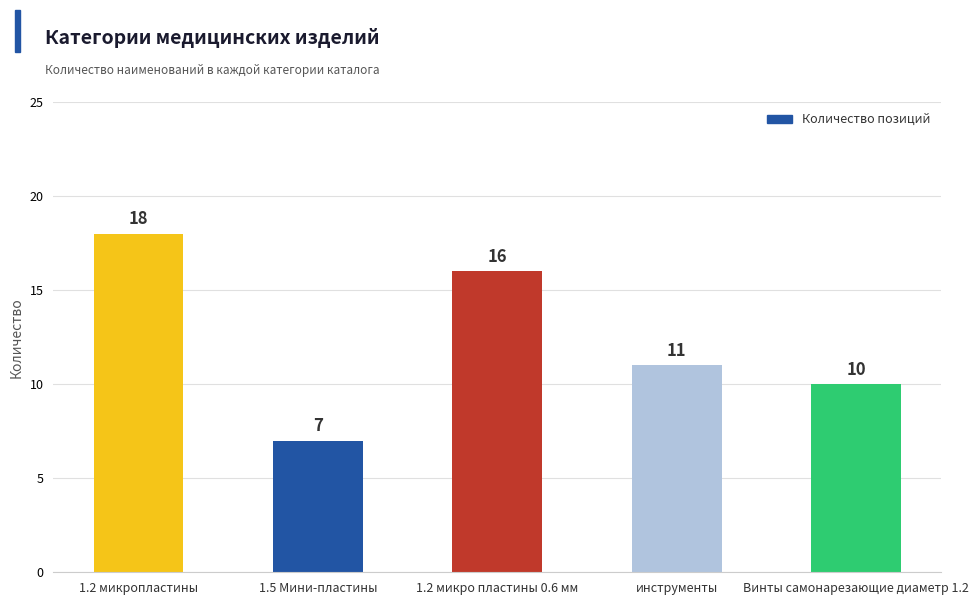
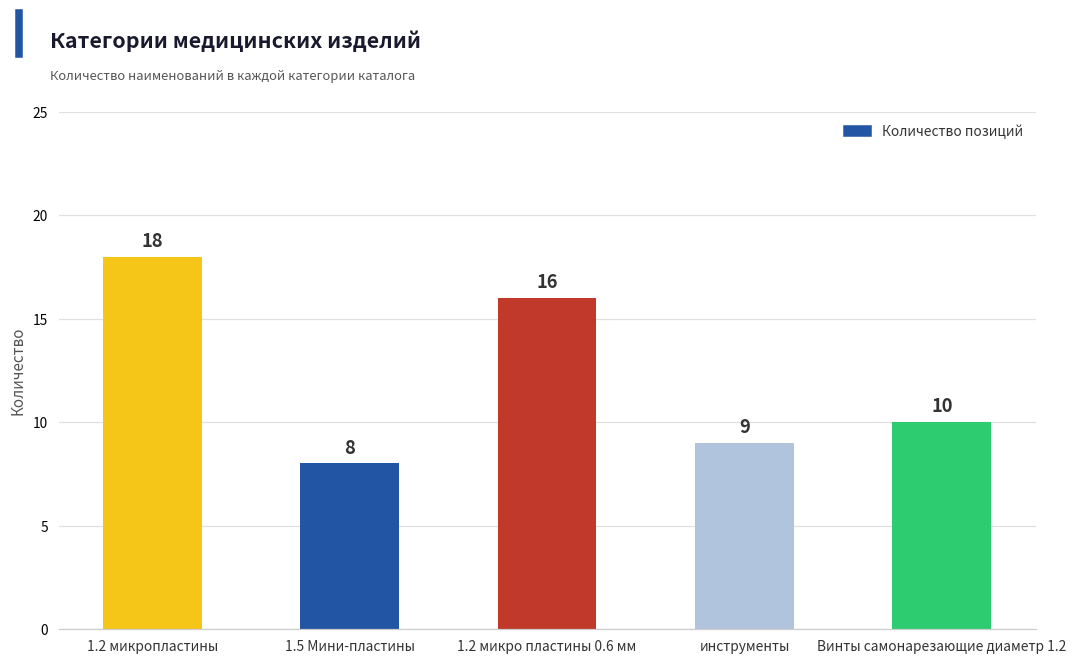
  {
    "1.2 микропластины": 18,
-   "1.5 Мини-пластины": 7,
+   "1.5 Мини-пластины": 8,
    "1.2 микро пластины 0.6 мм": 16,
-   "инструменты": 11,
+   "инструменты": 9,
    "Винты самонарезающие диаметр 1.2": 10
  }
